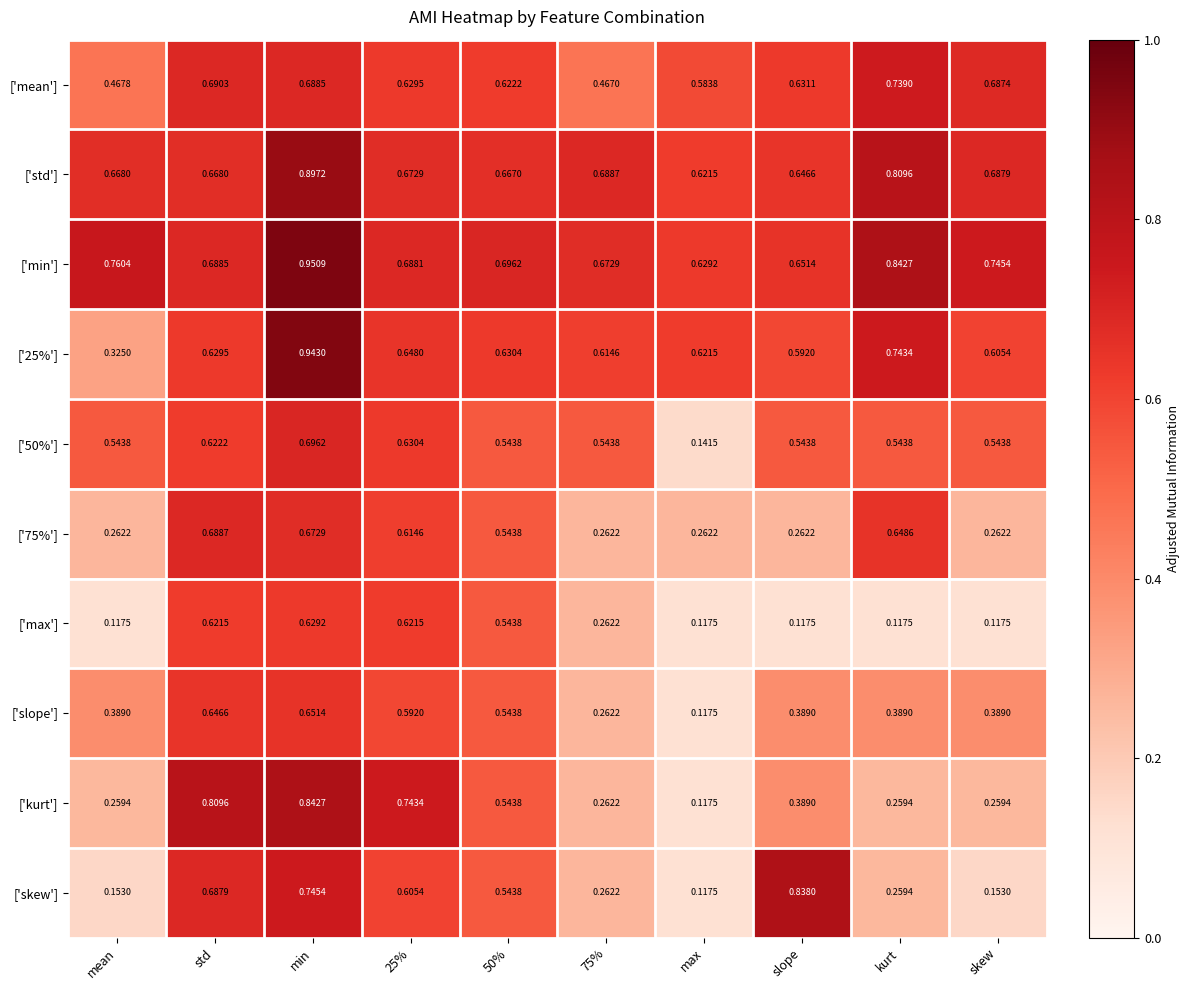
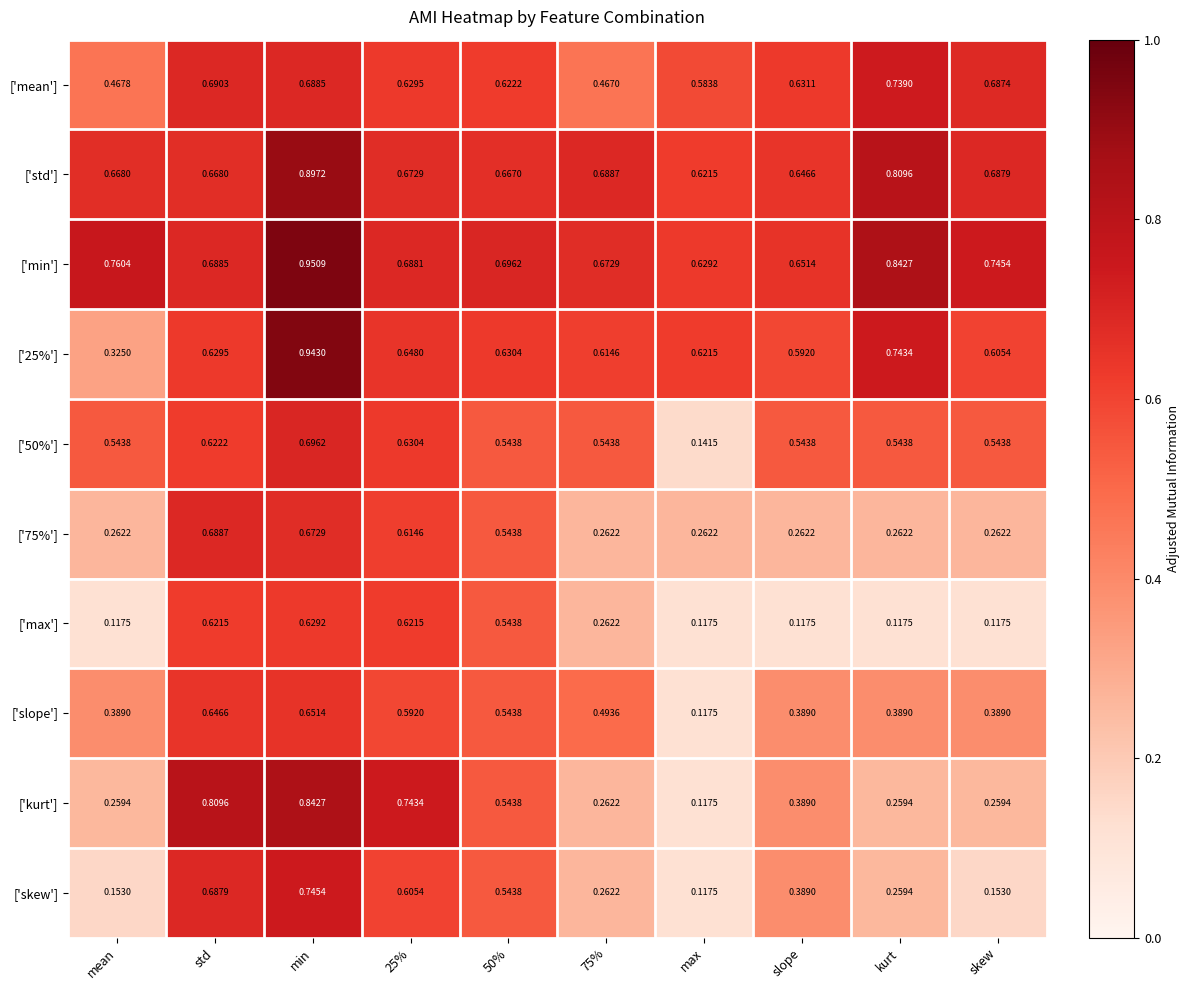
  {
    "['mean']": {
      "mean": 0.4678,
      "std": 0.6903,
      "min": 0.6885,
      "25%": 0.6295,
      "50%": 0.6222,
      "75%": 0.4670,
      "max": 0.5838,
      "slope": 0.6311,
      "kurt": 0.7390,
      "skew": 0.6874
    },
    "['std']": {
      "mean": 0.6680,
      "std": 0.6680,
      "min": 0.8972,
      "25%": 0.6729,
      "50%": 0.6670,
      "75%": 0.6887,
      "max": 0.6215,
      "slope": 0.6466,
      "kurt": 0.8096,
      "skew": 0.6879
    },
    "['min']": {
      "mean": 0.7604,
      "std": 0.6885,
      "min": 0.9509,
      "25%": 0.6881,
      "50%": 0.6962,
      "75%": 0.6729,
      "max": 0.6292,
      "slope": 0.6514,
      "kurt": 0.8427,
      "skew": 0.7454
    },
    "['25%']": {
      "mean": 0.3250,
      "std": 0.6295,
      "min": 0.9430,
      "25%": 0.6480,
      "50%": 0.6304,
      "75%": 0.6146,
      "max": 0.6215,
      "slope": 0.5920,
      "kurt": 0.7434,
      "skew": 0.6054
    },
    "['50%']": {
      "mean": 0.5438,
      "std": 0.6222,
      "min": 0.6962,
      "25%": 0.6304,
      "50%": 0.5438,
      "75%": 0.5438,
      "max": 0.1415,
      "slope": 0.5438,
      "kurt": 0.5438,
      "skew": 0.5438
    },
    "['75%']": {
      "mean": 0.2622,
      "std": 0.6887,
      "min": 0.6729,
      "25%": 0.6146,
      "50%": 0.5438,
      "75%": 0.2622,
      "max": 0.2622,
      "slope": 0.2622,
-     "kurt": 0.6486,
+     "kurt": 0.2622,
      "skew": 0.2622
    },
    "['max']": {
      "mean": 0.1175,
      "std": 0.6215,
      "min": 0.6292,
      "25%": 0.6215,
      "50%": 0.5438,
      "75%": 0.2622,
      "max": 0.1175,
      "slope": 0.1175,
      "kurt": 0.1175,
      "skew": 0.1175
    },
    "['slope']": {
      "mean": 0.3890,
      "std": 0.6466,
      "min": 0.6514,
      "25%": 0.5920,
      "50%": 0.5438,
-     "75%": 0.2622,
+     "75%": 0.4936,
      "max": 0.1175,
      "slope": 0.3890,
      "kurt": 0.3890,
      "skew": 0.3890
    },
    "['kurt']": {
      "mean": 0.2594,
      "std": 0.8096,
      "min": 0.8427,
      "25%": 0.7434,
      "50%": 0.5438,
      "75%": 0.2622,
      "max": 0.1175,
      "slope": 0.3890,
      "kurt": 0.2594,
      "skew": 0.2594
    },
    "['skew']": {
      "mean": 0.1530,
      "std": 0.6879,
      "min": 0.7454,
      "25%": 0.6054,
      "50%": 0.5438,
      "75%": 0.2622,
      "max": 0.1175,
-     "slope": 0.8380,
+     "slope": 0.3890,
      "kurt": 0.2594,
      "skew": 0.1530
    }
  }
